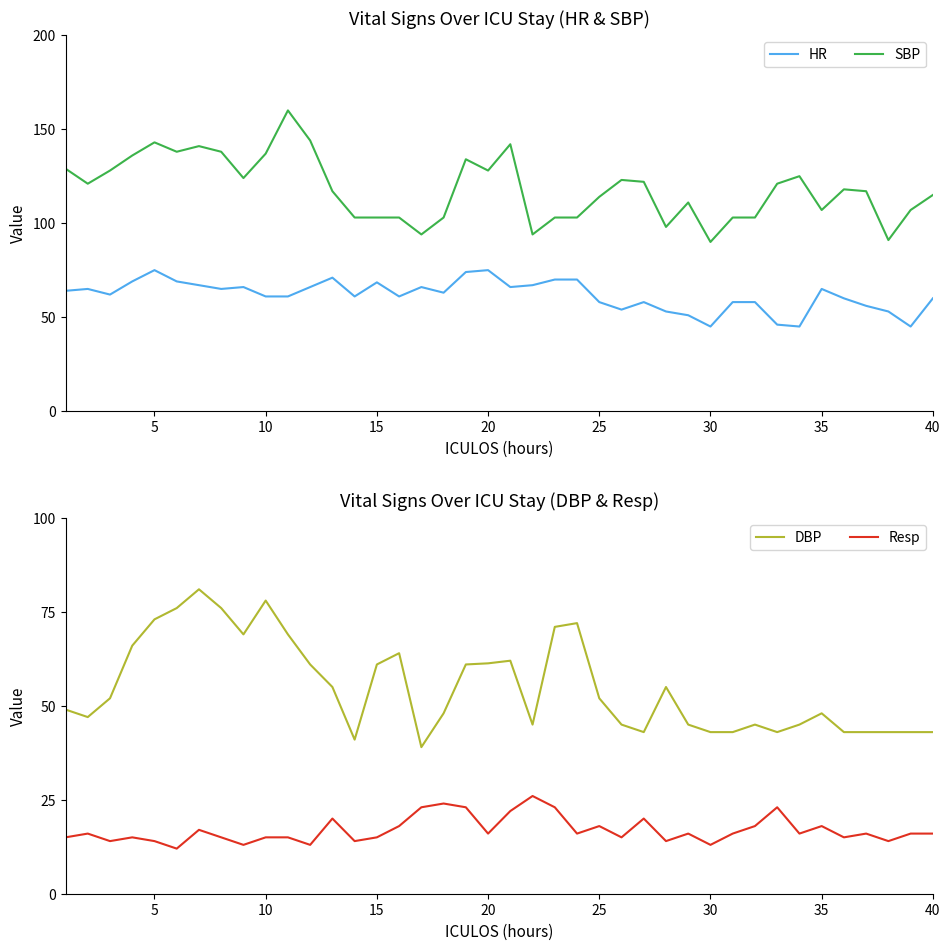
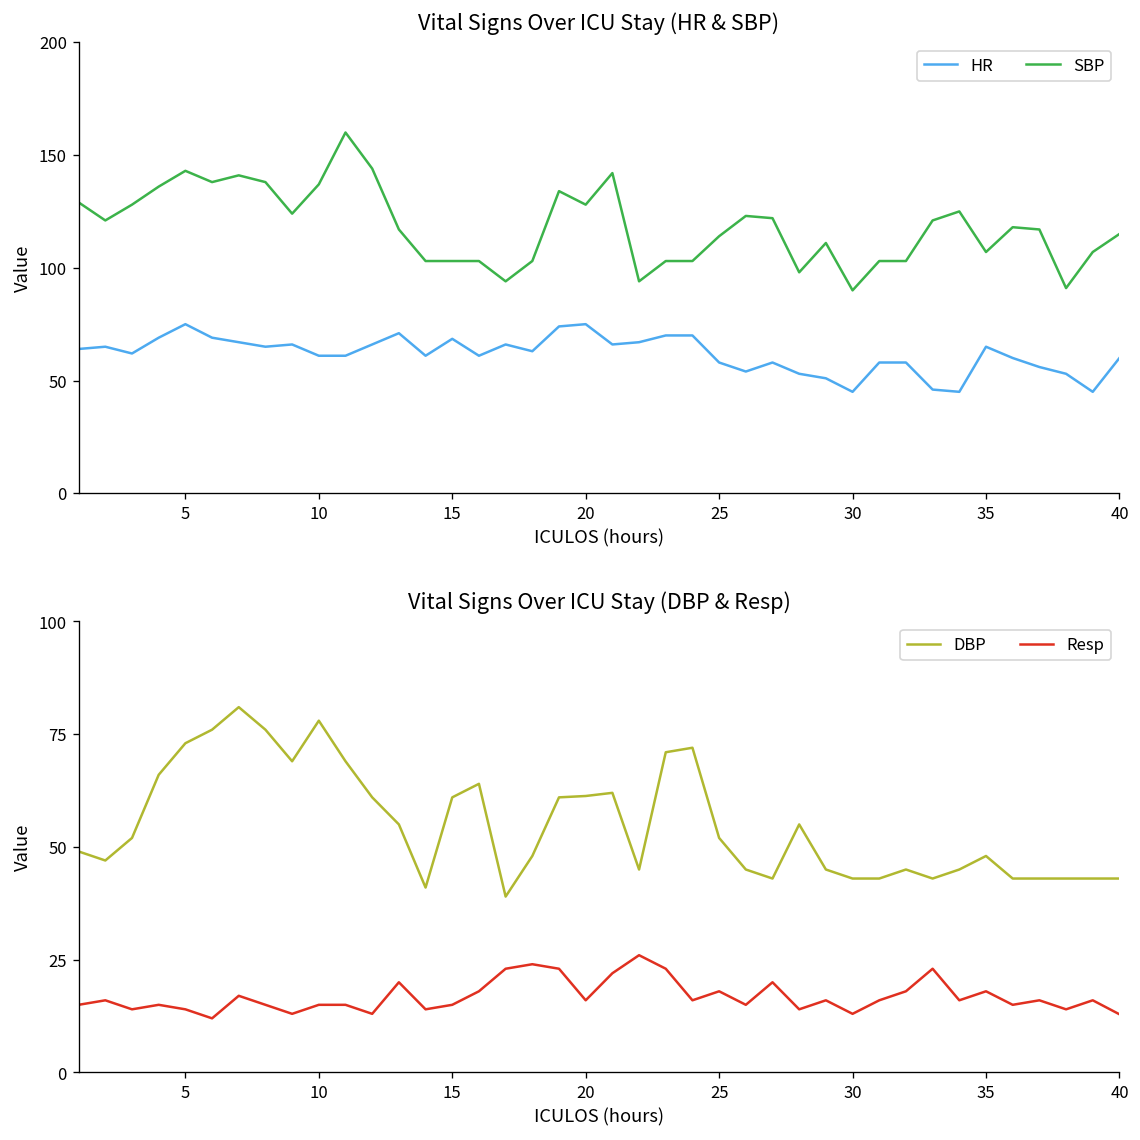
  {
    "Vital Signs Over ICU Stay (HR & SBP)": {
      "HR": {
        "5": 75,
        "10": 61,
        "15": 69,
        "20": 75,
        "25": 58,
        "30": 45,
        "35": 65,
        "40": 60
      },
      "SBP": {
        "5": 143,
        "10": 137,
        "15": 103,
        "20": 128,
        "25": 114,
        "30": 90,
        "35": 107,
        "40": 115
      }
    },
    "Vital Signs Over ICU Stay (DBP & Resp)": {
      "DBP": {
        "5": 73,
        "10": 78,
        "15": 61,
        "20": 61,
        "25": 52,
        "30": 43,
        "35": 48,
        "40": 43
      },
      "Resp": {
        "5": 14,
        "10": 15,
        "15": 15,
        "20": 16,
        "25": 18,
        "30": 13,
        "35": 18,
-       "40": 16
+       "40": 13
      }
    }
  }
